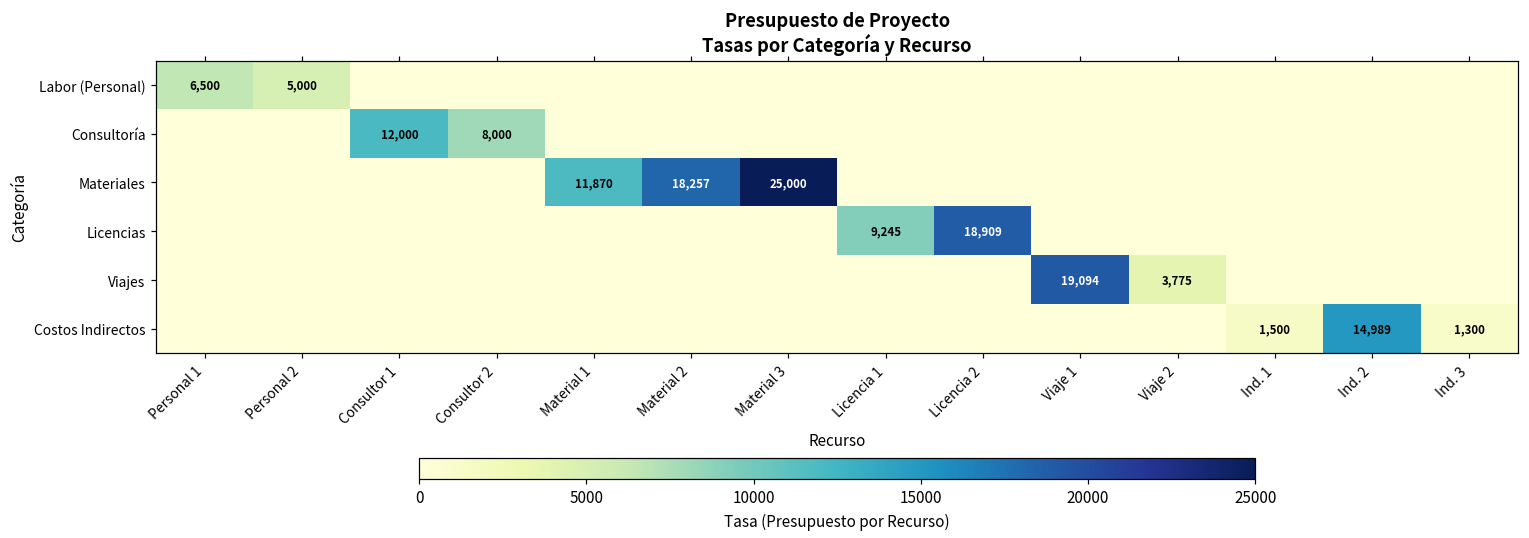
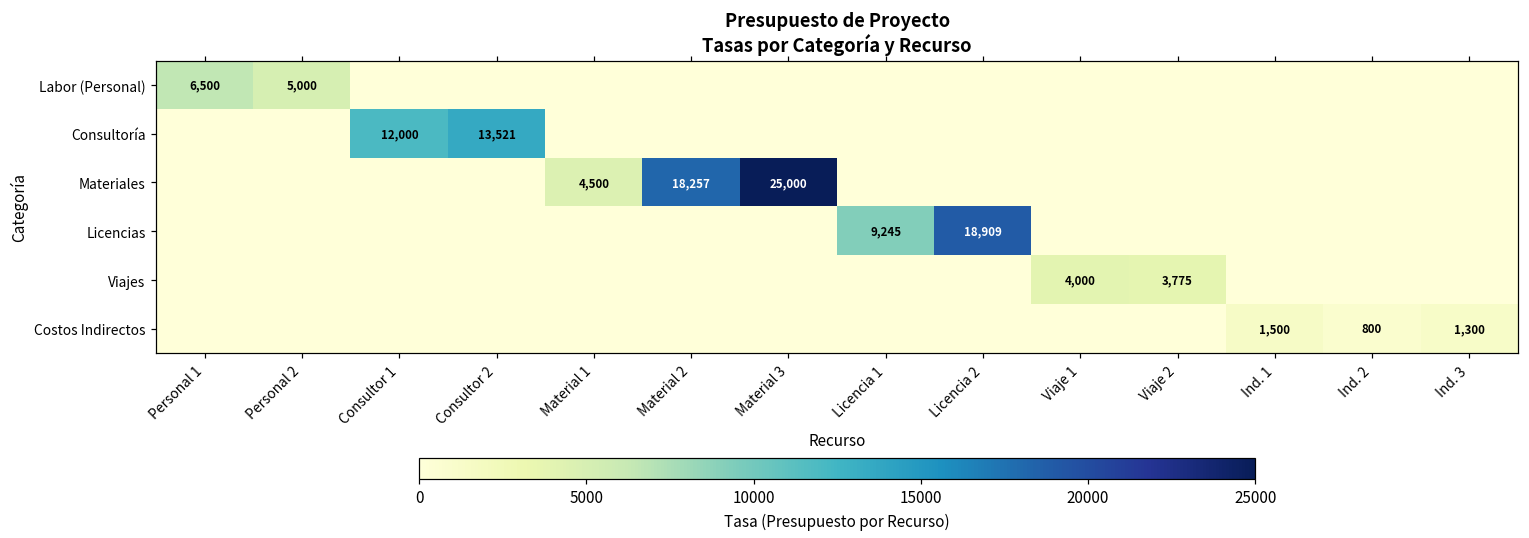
  {
    "Labor (Personal)": {
      "Personal 1": "6,500",
      "Personal 2": "5,000"
    },
    "Consultoría": {
      "Consultor 1": "12,000",
-     "Consultor 2": "8,000"
+     "Consultor 2": "13,521"
    },
    "Materiales": {
-     "Material 1": "11,870",
+     "Material 1": "4,500",
      "Material 2": "18,257",
      "Material 3": "25,000"
    },
    "Licencias": {
      "Licencia 1": "9,245",
      "Licencia 2": "18,909"
    },
    "Viajes": {
-     "Viaje 1": "19,094",
+     "Viaje 1": "4,000",
      "Viaje 2": "3,775"
    },
    "Costos Indirectos": {
      "Ind. 1": "1,500",
-     "Ind. 2": "14,989",
+     "Ind. 2": "800",
      "Ind. 3": "1,300"
    }
  }
